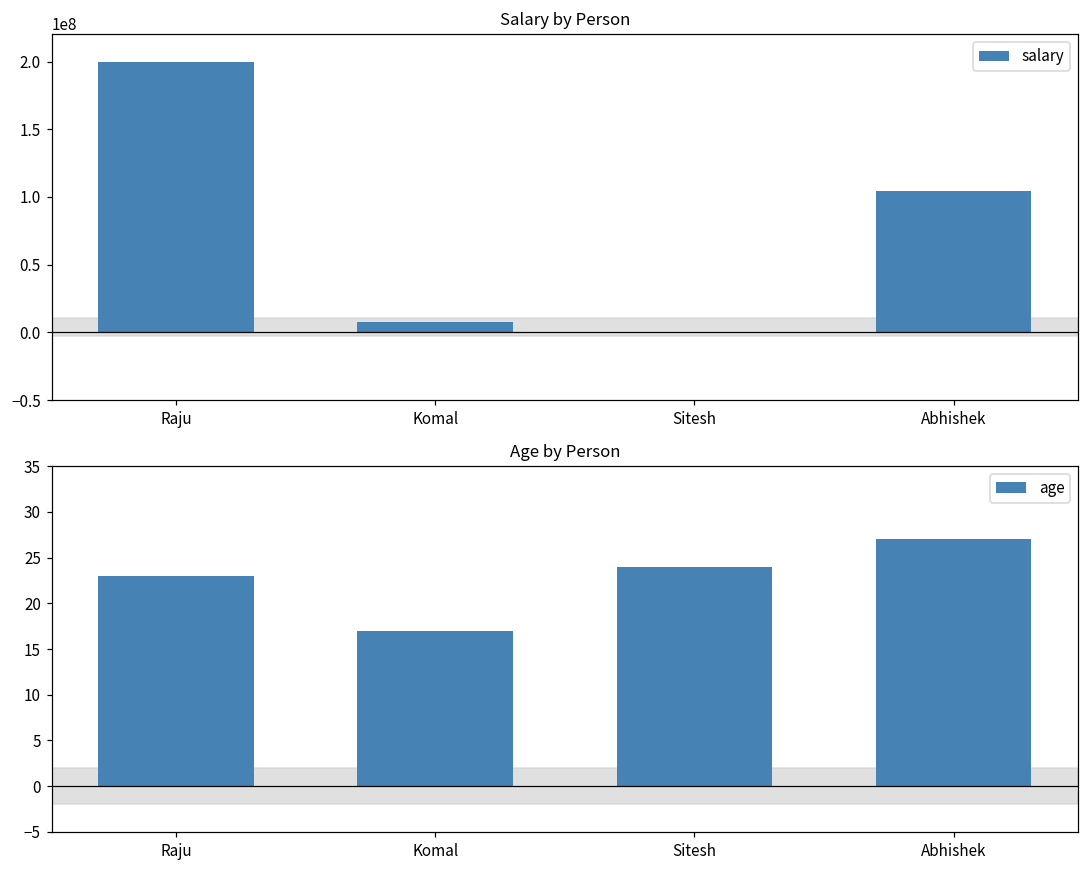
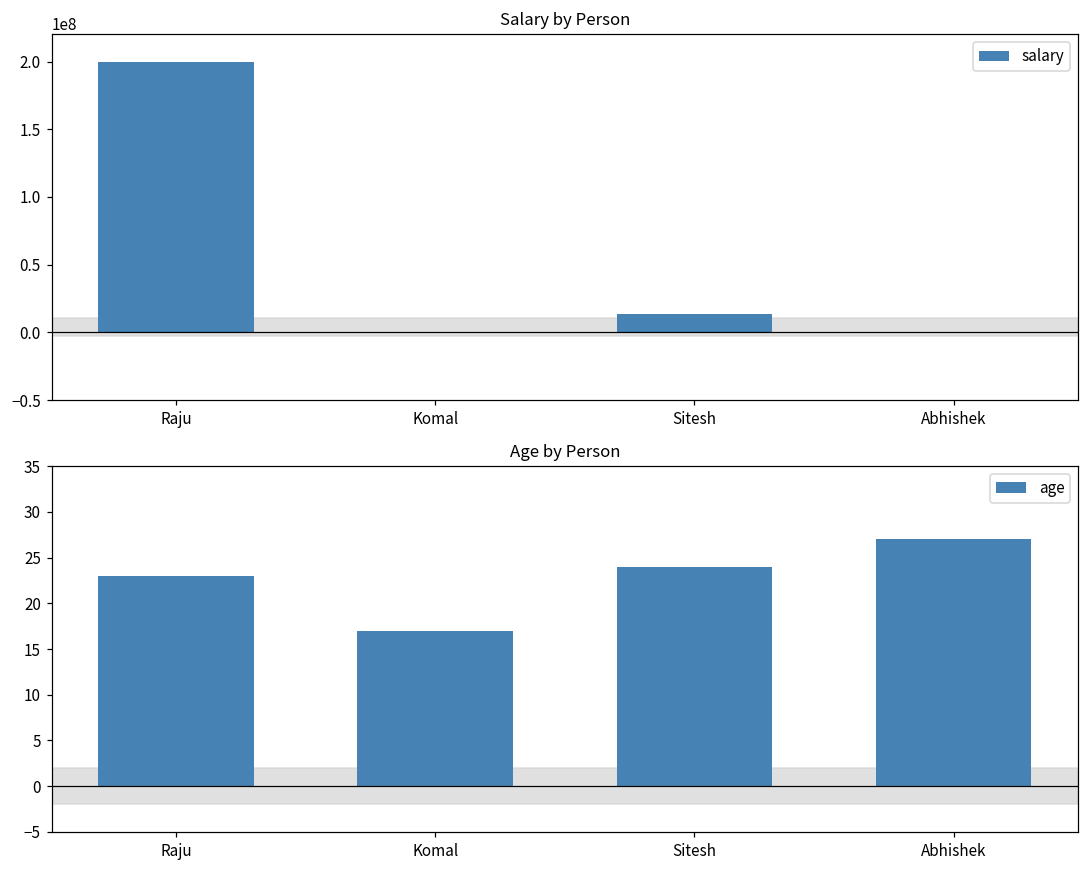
  {
    "Salary by Person": {
      "Raju": 200000000,
-     "Komal": 8000000,
-     "Sitesh": 0,
-     "Abhishek": 105000000
+     "Komal": 0,
+     "Sitesh": 13000000,
+     "Abhishek": 0
    },
    "Age by Person": {
      "Raju": 23,
      "Komal": 17,
      "Sitesh": 24,
      "Abhishek": 27
    }
  }
